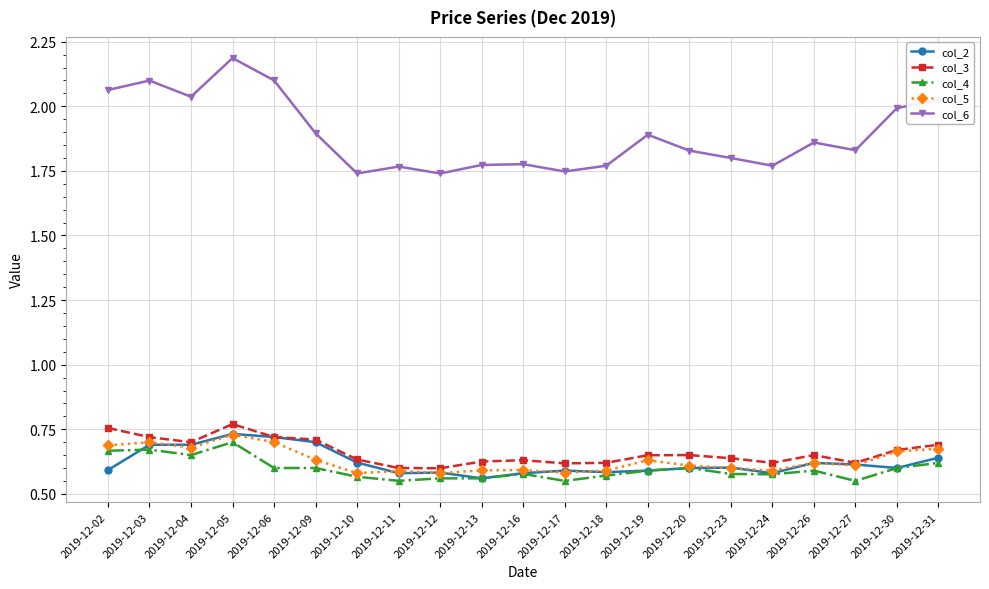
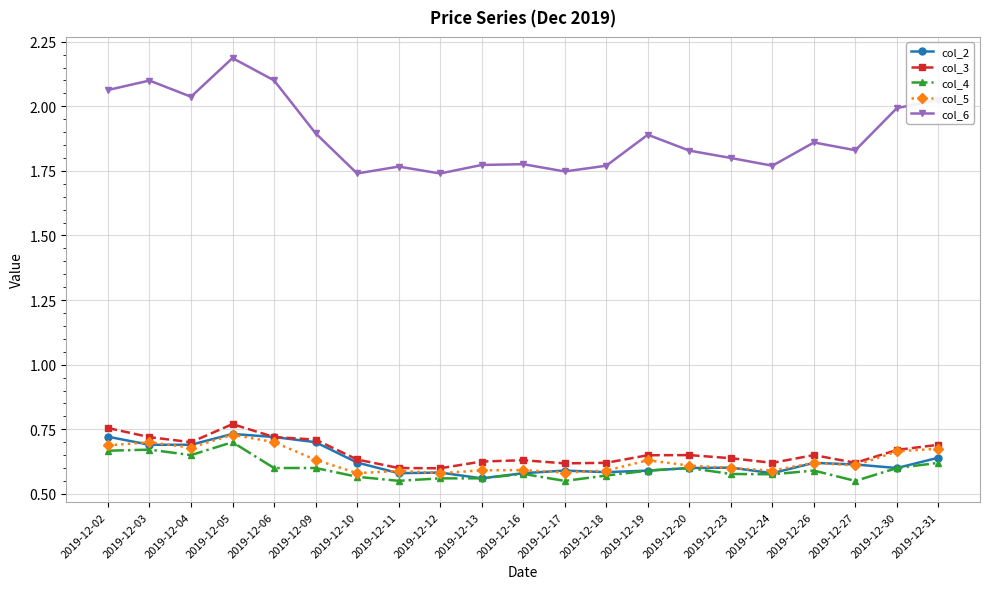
  {
    "col_2": {
-     "2019-12-02": 0.59,
+     "2019-12-02": 0.72,
      "2019-12-03": 0.69,
      "2019-12-04": 0.69,
      "2019-12-09": 0.70,
      "2019-12-10": 0.62,
      "2019-12-31": 0.64
    },
    "col_3": {
      "2019-12-02": 0.75,
      "2019-12-03": 0.72,
      "2019-12-04": 0.70,
      "2019-12-05": 0.77,
      "2019-12-09": 0.71,
      "2019-12-10": 0.63,
      "2019-12-11": 0.60,
      "2019-12-12": 0.60,
      "2019-12-13": 0.63,
      "2019-12-16": 0.63,
      "2019-12-17": 0.62,
      "2019-12-18": 0.62,
      "2019-12-19": 0.65,
      "2019-12-20": 0.65,
      "2019-12-23": 0.64,
      "2019-12-24": 0.62,
      "2019-12-26": 0.65,
      "2019-12-31": 0.69
    },
    "col_4": {
      "2019-12-02": 0.67,
      "2019-12-03": 0.67,
      "2019-12-04": 0.65,
      "2019-12-05": 0.70,
      "2019-12-06": 0.60,
      "2019-12-09": 0.60,
      "2019-12-10": 0.57,
      "2019-12-11": 0.55,
      "2019-12-12": 0.56,
      "2019-12-17": 0.55,
      "2019-12-18": 0.57,
      "2019-12-23": 0.58,
      "2019-12-26": 0.59,
      "2019-12-27": 0.55,
      "2019-12-31": 0.62
    },
    "col_5": {
      "2019-12-02": 0.69,
      "2019-12-03": 0.70,
      "2019-12-04": 0.68,
      "2019-12-06": 0.70,
      "2019-12-09": 0.63,
      "2019-12-10": 0.58,
      "2019-12-13": 0.59,
      "2019-12-16": 0.59,
      "2019-12-19": 0.63,
      "2019-12-24": 0.59,
      "2019-12-31": 0.67
    },
    "col_6": {
      "2019-12-02": 2.06,
      "2019-12-03": 2.10,
      "2019-12-04": 2.04,
      "2019-12-05": 2.19,
      "2019-12-06": 2.10,
      "2019-12-09": 1.90,
      "2019-12-10": 1.74,
      "2019-12-11": 1.77,
      "2019-12-12": 1.74,
      "2019-12-13": 1.77,
      "2019-12-16": 1.78,
      "2019-12-17": 1.75,
      "2019-12-18": 1.77,
      "2019-12-19": 1.89,
      "2019-12-20": 1.83,
      "2019-12-23": 1.80,
      "2019-12-24": 1.77,
      "2019-12-26": 1.86,
      "2019-12-27": 1.83,
      "2019-12-30": 1.99
    }
  }
